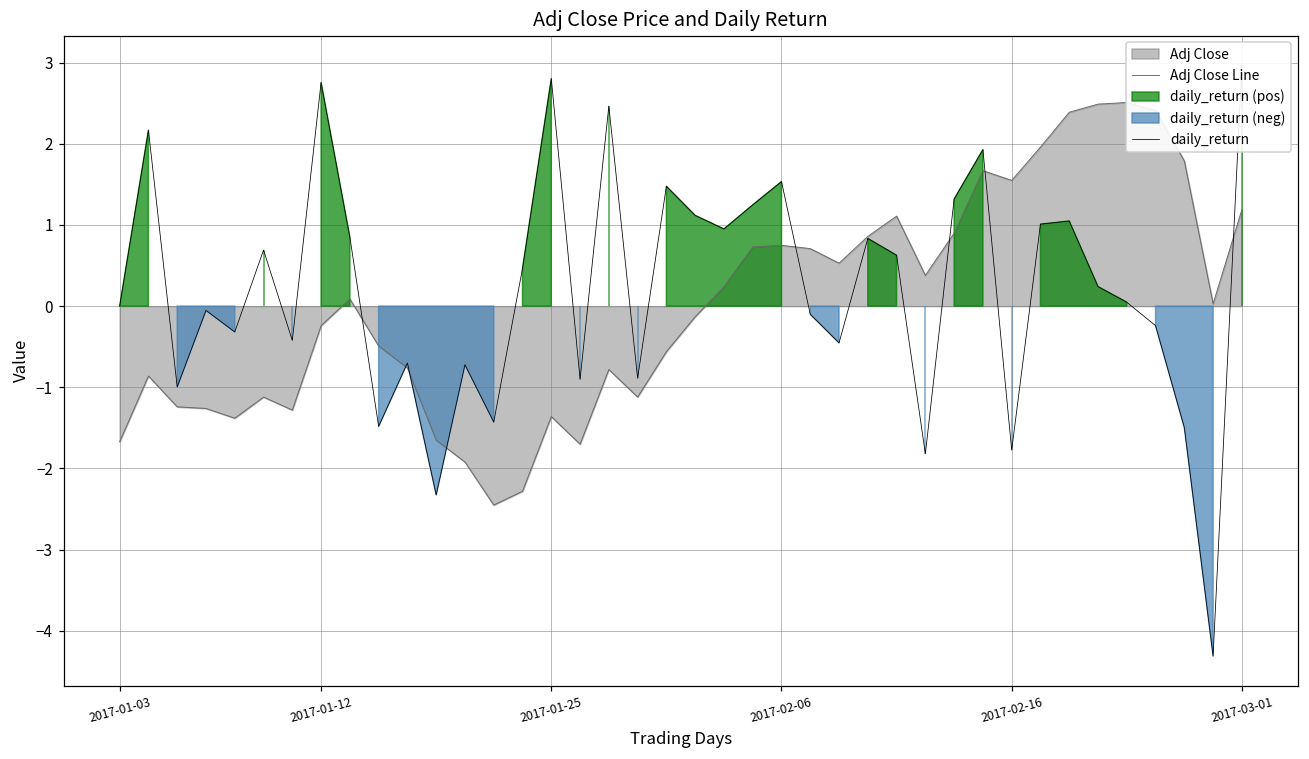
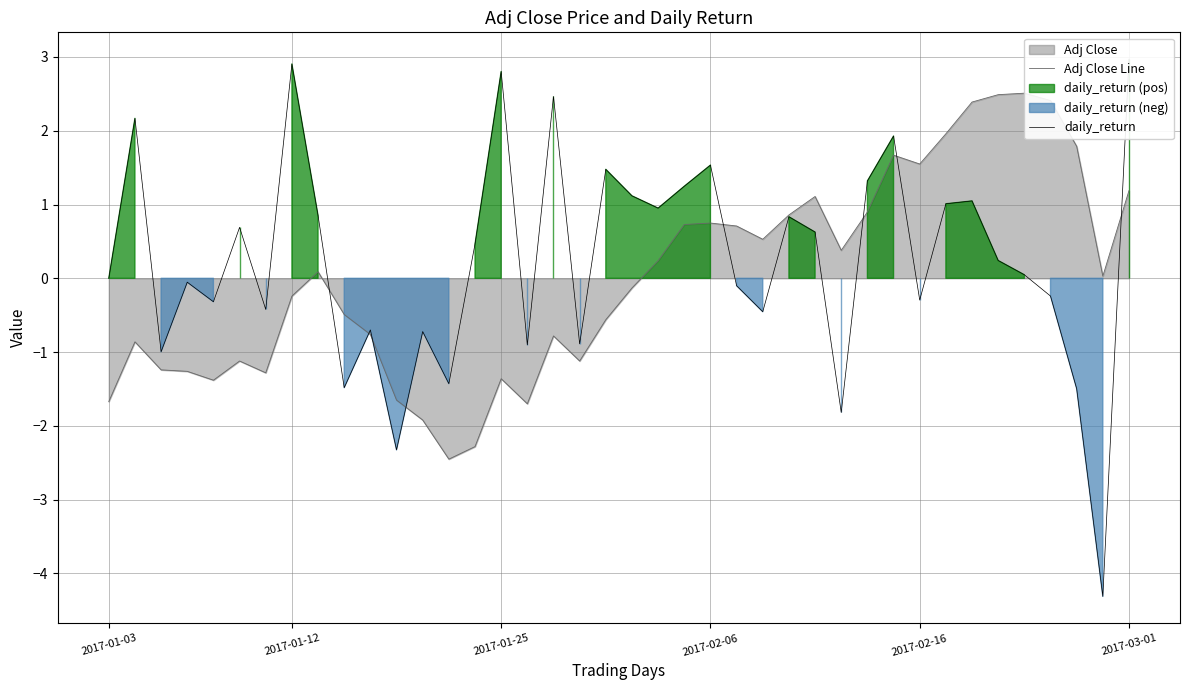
  {
    "daily_return": {
-     "2017-01-12": 2.8,
+     "2017-01-12": 2.9,
      "2017-01-25": 2.8,
      "2017-02-06": 1.5,
-     "2017-02-16": -1.8
+     "2017-02-16": -0.3
    }
  }
